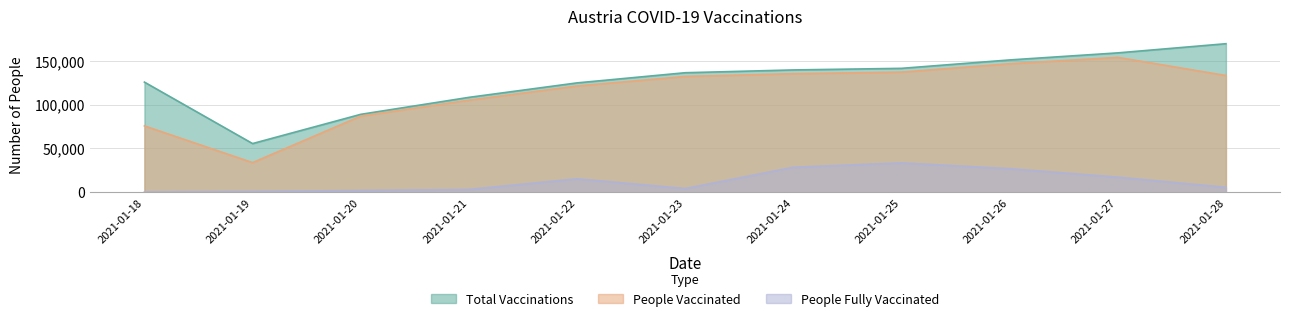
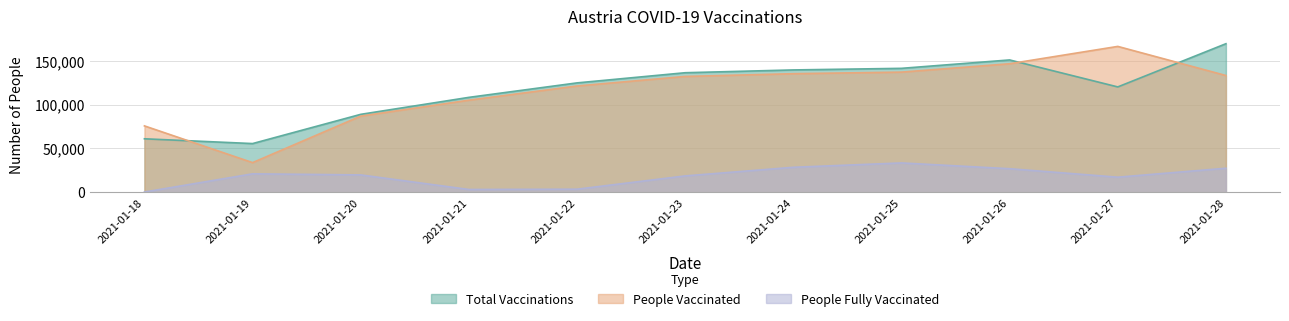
  {
    "Total Vaccinations": {
-     "2021-01-18": "130,000",
+     "2021-01-18": "60,000",
      "2021-01-19": "60,000",
      "2021-01-21": "110,000",
      "2021-01-22": "120,000",
      "2021-01-23": "140,000",
      "2021-01-24": "140,000",
      "2021-01-25": "140,000",
      "2021-01-26": "150,000",
-     "2021-01-27": "160,000",
+     "2021-01-27": "120,000",
      "2021-01-28": "170,000"
    },
    "People Vaccinated": {
      "2021-01-18": "80,000",
      "2021-01-19": "30,000",
      "2021-01-21": "110,000",
      "2021-01-22": "120,000",
      "2021-01-23": "130,000",
      "2021-01-24": "140,000",
      "2021-01-25": "140,000",
      "2021-01-26": "150,000",
-     "2021-01-27": "150,000",
+     "2021-01-27": "170,000",
      "2021-01-28": "130,000"
    },
    "People Fully Vaccinated": {
      "2021-01-18": "0",
-     "2021-01-19": "0",
-     "2021-01-20": "0",
+     "2021-01-19": "20,000",
+     "2021-01-20": "20,000",
      "2021-01-21": "0",
-     "2021-01-22": "20,000",
-     "2021-01-23": "0",
+     "2021-01-22": "0",
+     "2021-01-23": "20,000",
      "2021-01-24": "30,000",
      "2021-01-25": "30,000",
      "2021-01-26": "30,000",
      "2021-01-27": "20,000",
-     "2021-01-28": "10,000"
+     "2021-01-28": "30,000"
    }
  }
